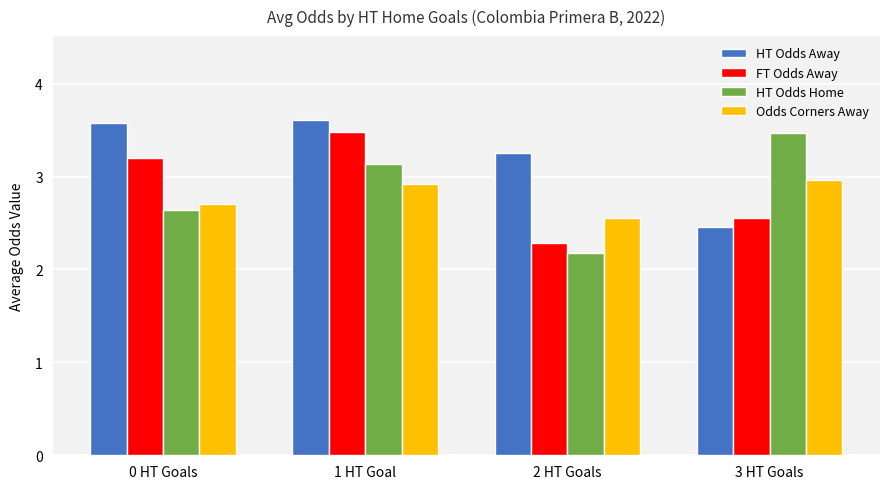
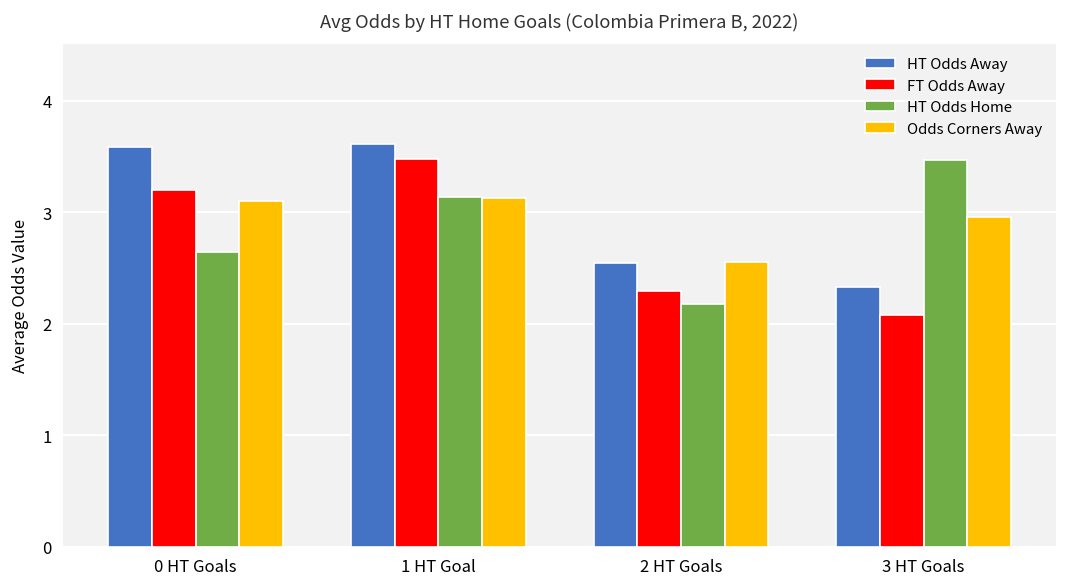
  {
    "HT Odds Away": {
      "0 HT Goals": 3.6,
      "1 HT Goal": 3.6,
-     "2 HT Goals": 3.3,
-     "3 HT Goals": 2.5
+     "2 HT Goals": 2.5,
+     "3 HT Goals": 2.3
    },
    "FT Odds Away": {
      "0 HT Goals": 3.2,
      "1 HT Goal": 3.5,
      "2 HT Goals": 2.3,
-     "3 HT Goals": 2.6
+     "3 HT Goals": 2.1
    },
    "HT Odds Home": {
      "0 HT Goals": 2.6,
      "1 HT Goal": 3.1,
      "2 HT Goals": 2.2,
      "3 HT Goals": 3.5
    },
    "Odds Corners Away": {
-     "0 HT Goals": 2.7,
-     "1 HT Goal": 2.9,
+     "0 HT Goals": 3.1,
+     "1 HT Goal": 3.1,
      "2 HT Goals": 2.6,
      "3 HT Goals": 3.0
    }
  }
